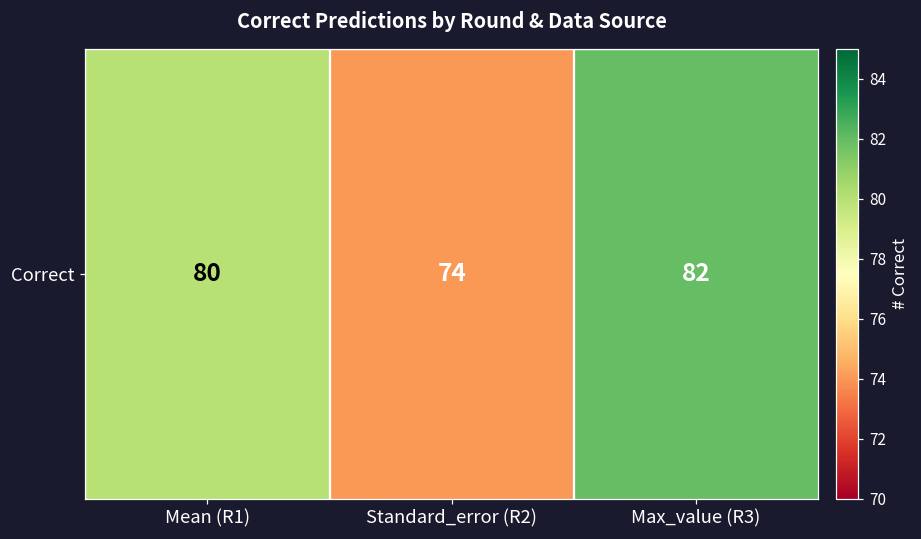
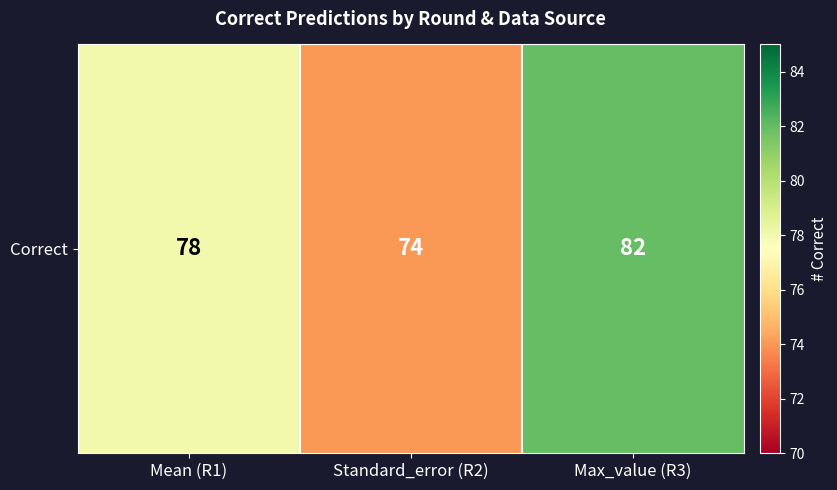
  {
    "Correct": {
-     "Mean (R1)": 80,
+     "Mean (R1)": 78,
      "Standard_error (R2)": 74,
      "Max_value (R3)": 82
    }
  }
